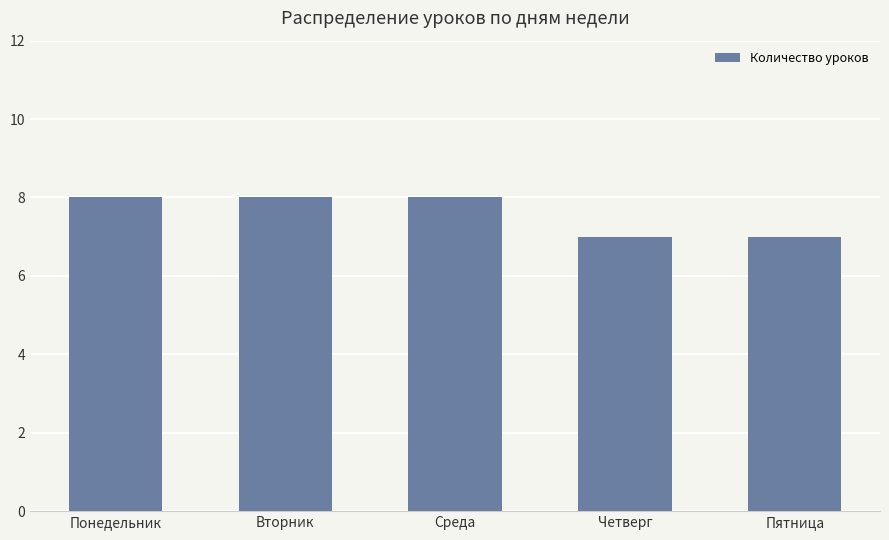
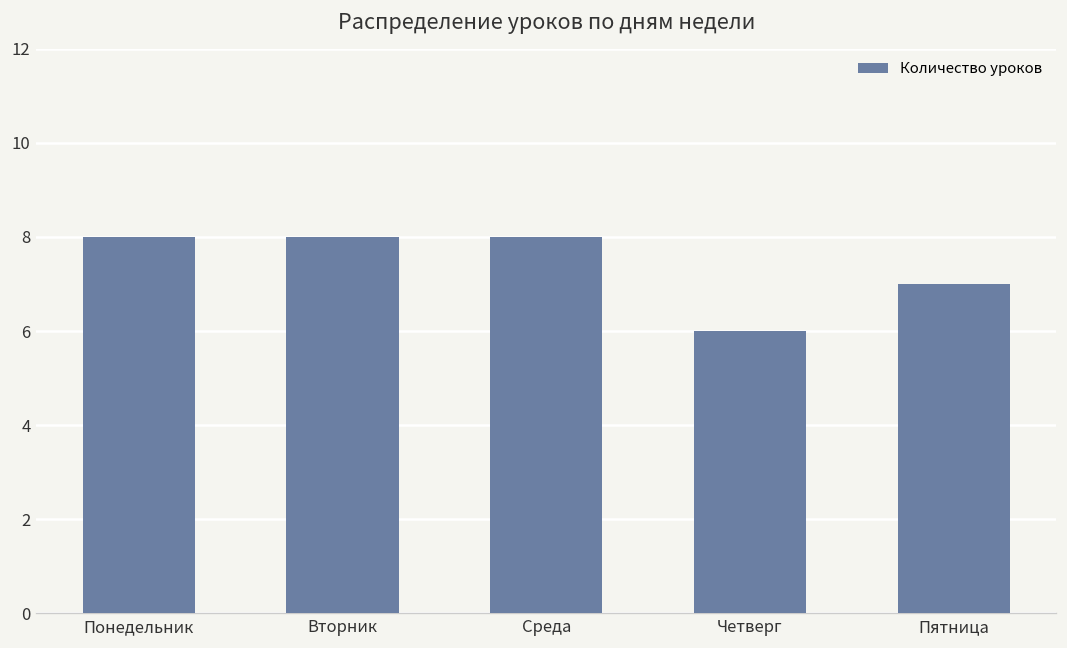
  {
    "Понедельник": 8,
    "Вторник": 8,
    "Среда": 8,
-   "Четверг": 7,
+   "Четверг": 6,
    "Пятница": 7
  }
